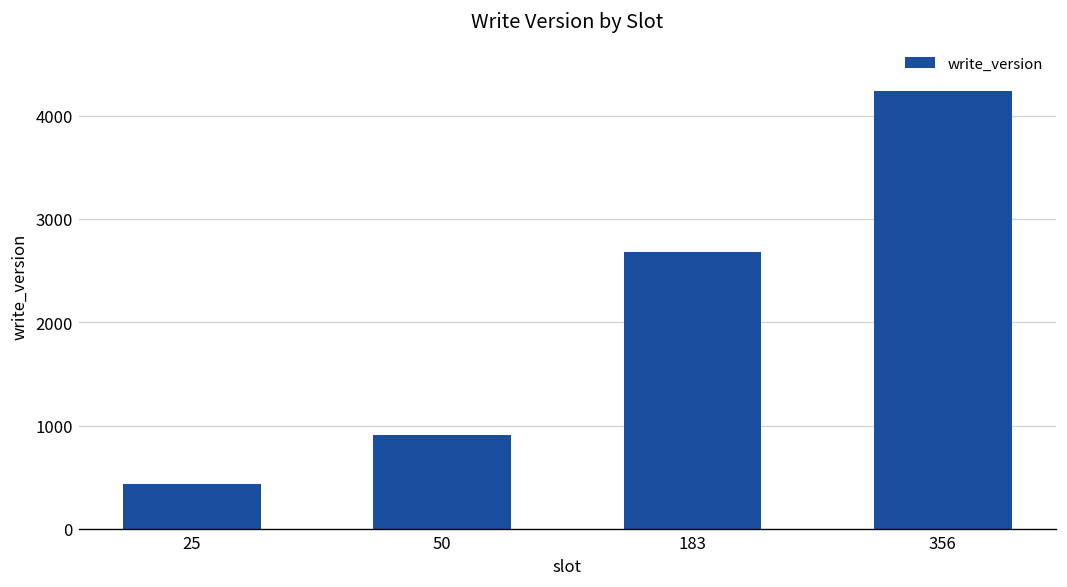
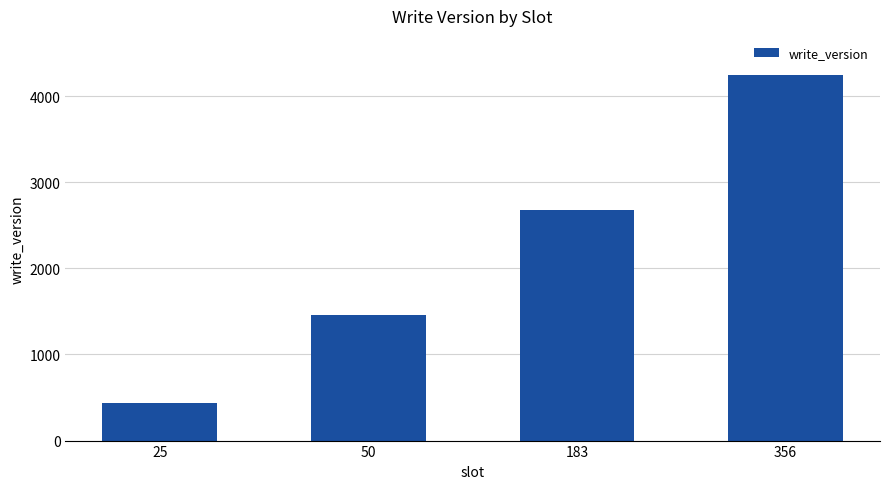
  {
    "25": 400,
-   "50": 900,
+   "50": 1500,
    "183": 2700,
    "356": 4200
  }
